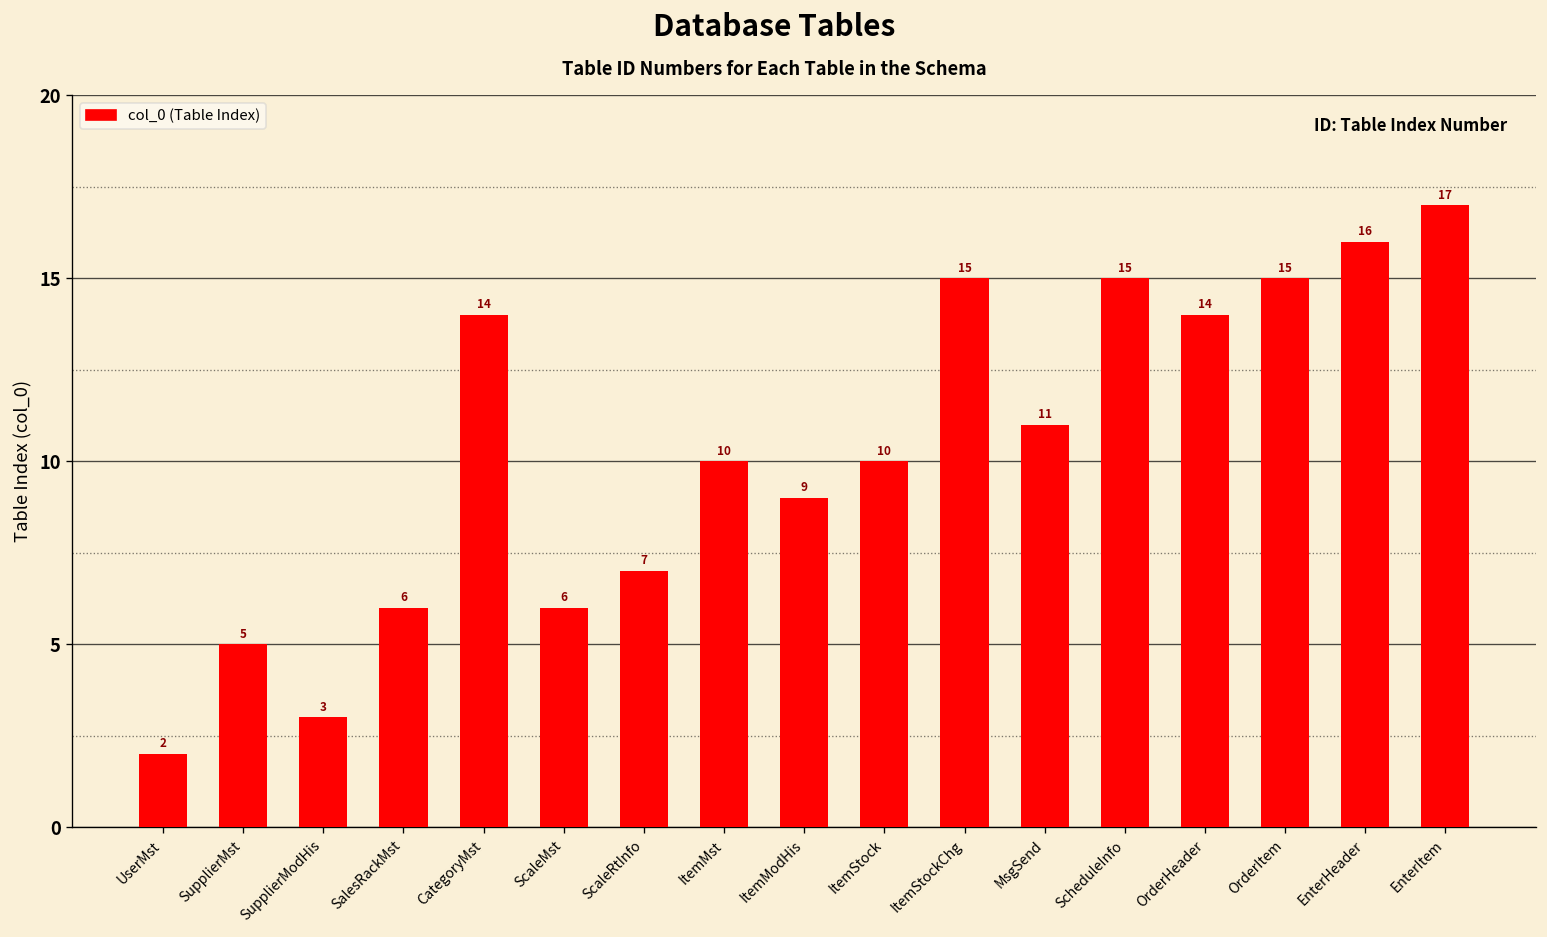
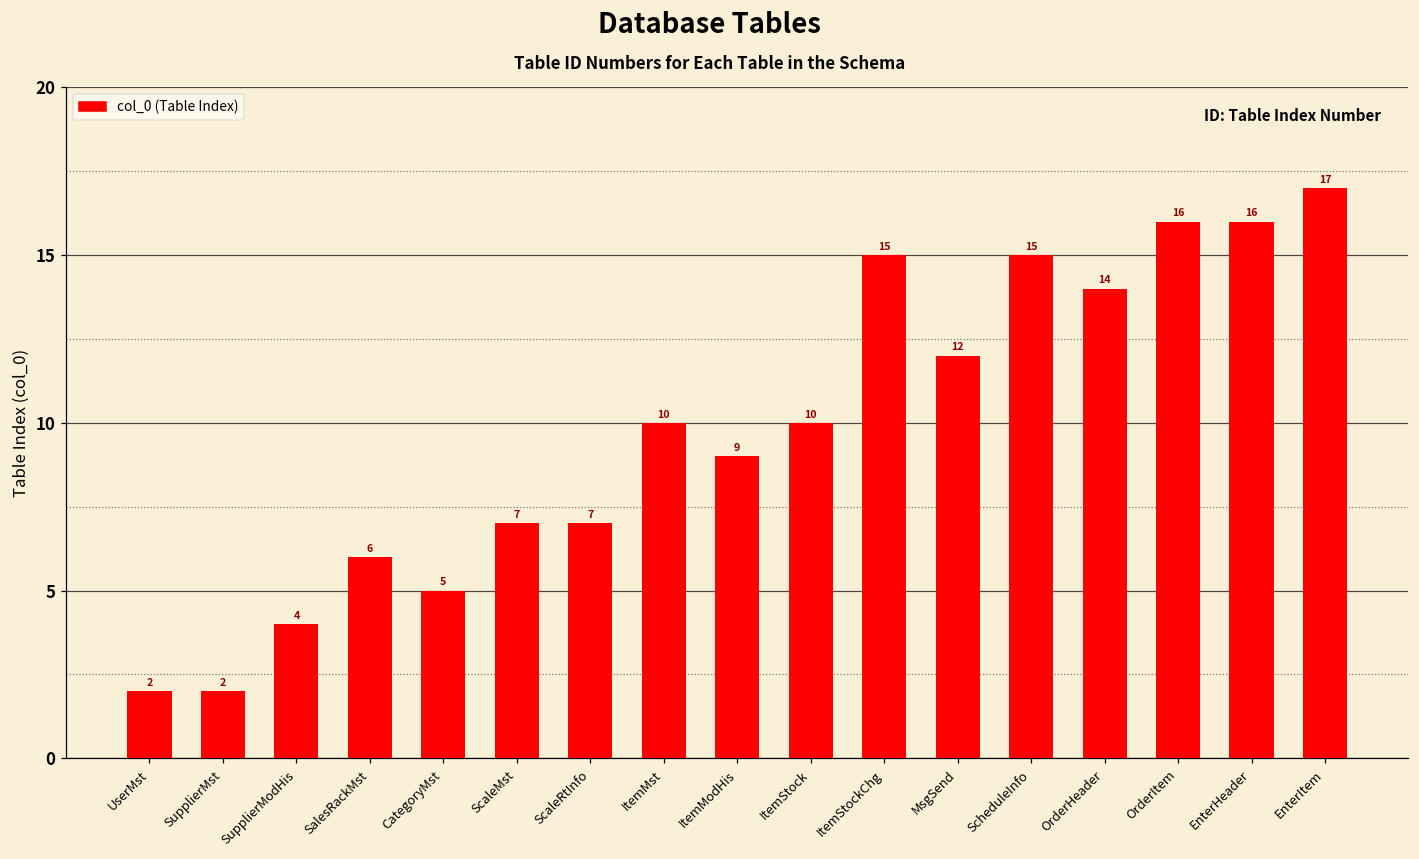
  {
    "UserMst": 2,
-   "SupplierMst": 5,
-   "SupplierModHis": 3,
+   "SupplierMst": 2,
+   "SupplierModHis": 4,
    "SalesRackMst": 6,
-   "CategoryMst": 14,
-   "ScaleMst": 6,
+   "CategoryMst": 5,
+   "ScaleMst": 7,
    "ScaleRtInfo": 7,
    "ItemMst": 10,
    "ItemModHis": 9,
    "ItemStock": 10,
    "ItemStockChg": 15,
-   "MsgSend": 11,
+   "MsgSend": 12,
    "ScheduleInfo": 15,
    "OrderHeader": 14,
-   "OrderItem": 15,
+   "OrderItem": 16,
    "EnterHeader": 16,
    "EnterItem": 17
  }
